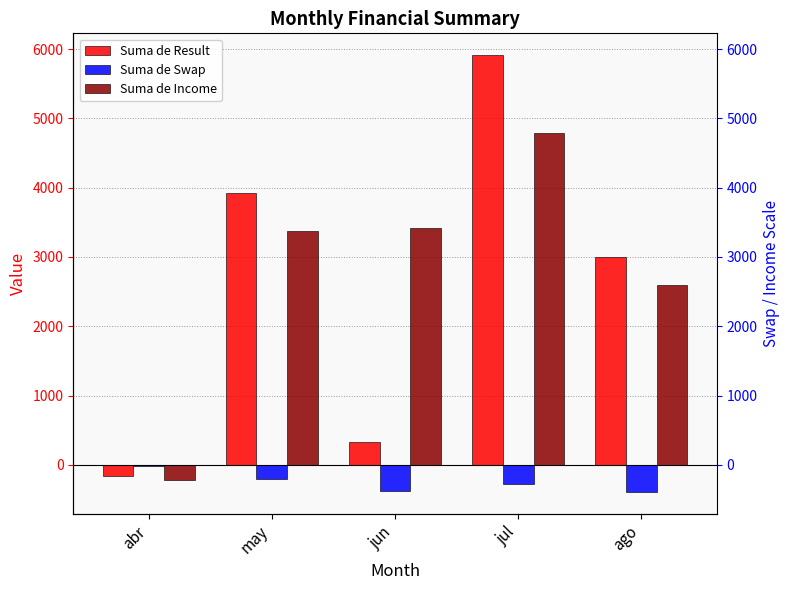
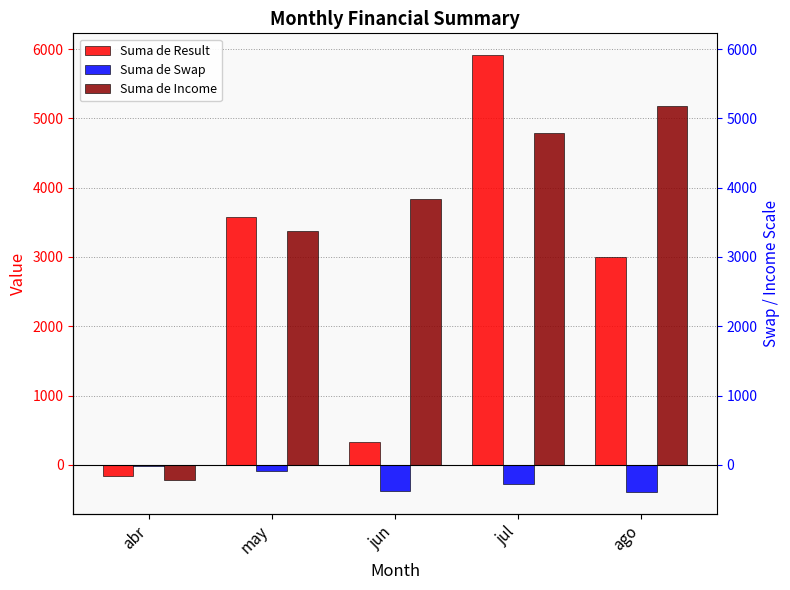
  {
    "Suma de Result": {
      "abr": -200,
-     "may": 3900,
+     "may": 3600,
      "jun": 300,
      "jul": 5900,
      "ago": 3000
    },
    "Suma de Swap": {
-     "may": -200,
+     "may": -100,
      "jun": -400,
      "jul": -300,
      "ago": -400
    },
    "Suma de Income": {
      "abr": -200,
      "may": 3400,
-     "jun": 3400,
+     "jun": 3800,
      "jul": 4800,
-     "ago": 2600
+     "ago": 5200
    }
  }
